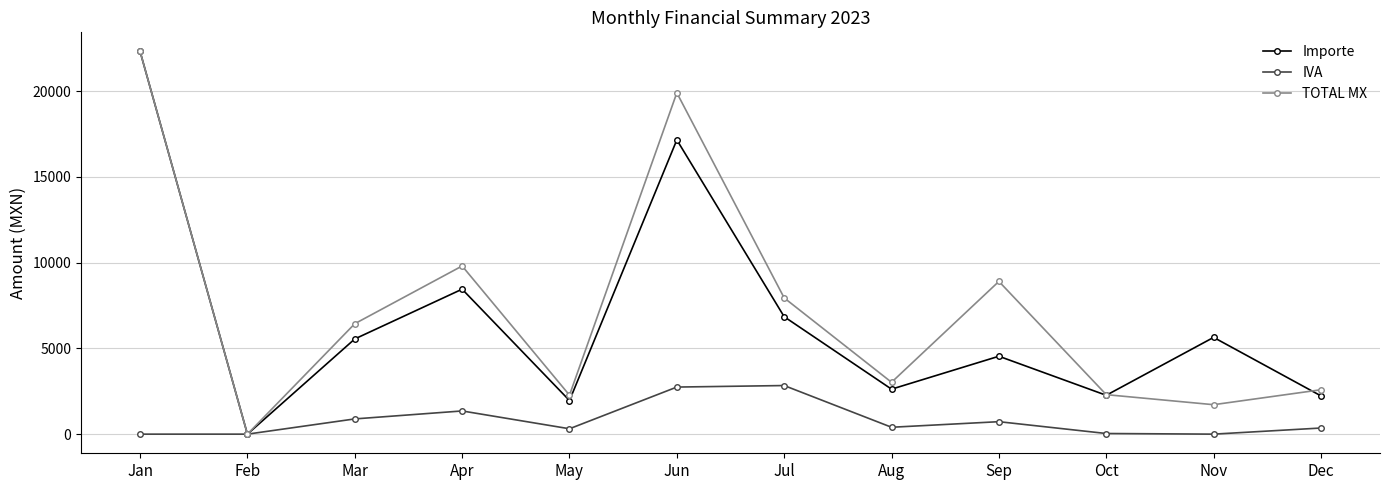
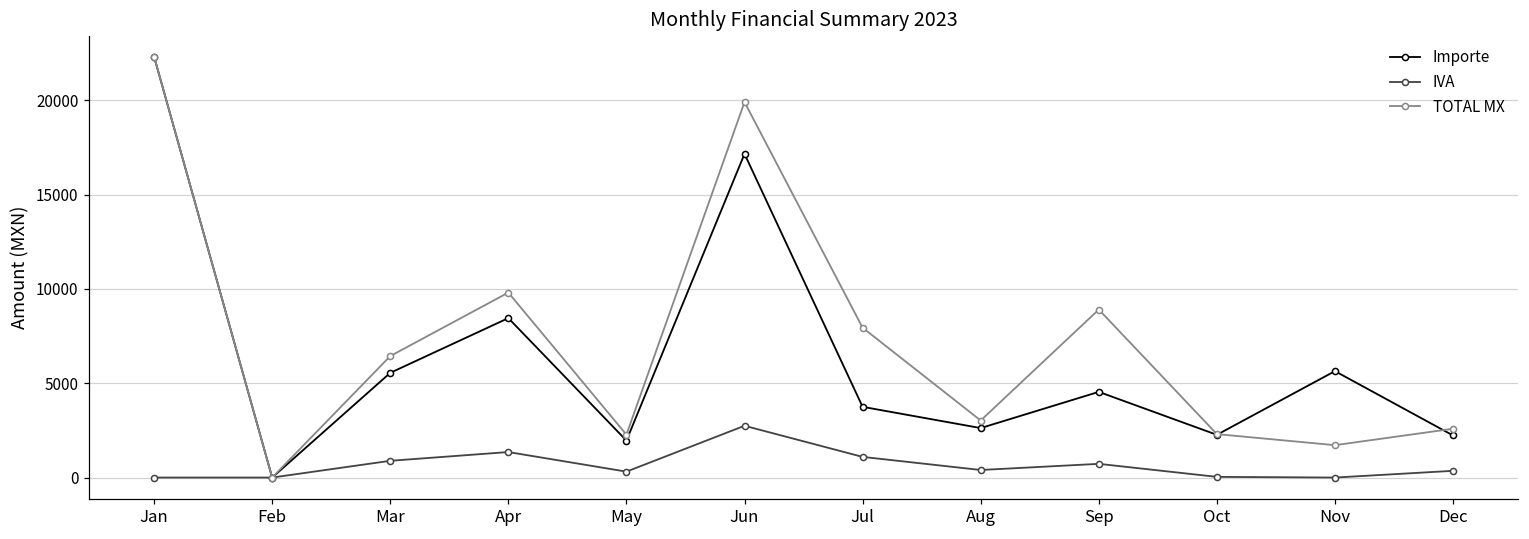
  {
    "Importe": {
      "Mar": 5600,
      "Apr": 8500,
      "May": 2000,
      "Jun": 17200,
-     "Jul": 6800,
+     "Jul": 3800,
      "Aug": 2600,
      "Sep": 4500,
      "Nov": 5600,
      "Dec": 2200
    },
    "IVA": {
      "Jan": 0,
      "Mar": 900,
      "Apr": 1400,
      "May": 300,
      "Jun": 2700,
-     "Jul": 2800,
+     "Jul": 1100,
      "Aug": 400,
      "Sep": 700,
      "Oct": 0,
      "Nov": 0,
      "Dec": 400
    },
    "TOTAL MX": {
      "Mar": 6400,
      "Apr": 9800,
      "May": 2300,
      "Jun": 19900,
      "Jul": 7900,
      "Aug": 3000,
      "Sep": 8900,
      "Nov": 1700,
      "Dec": 2600
    }
  }
